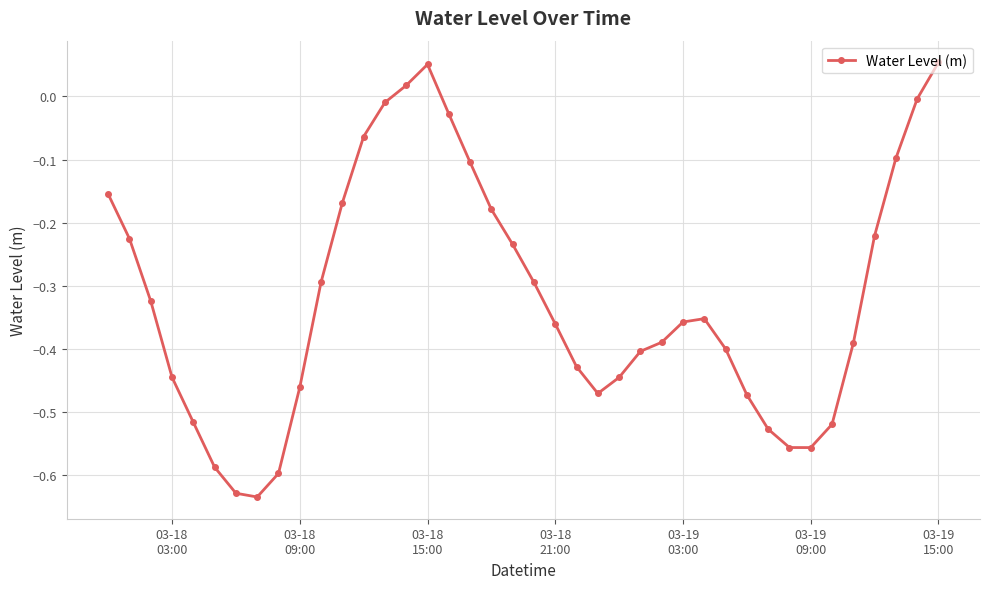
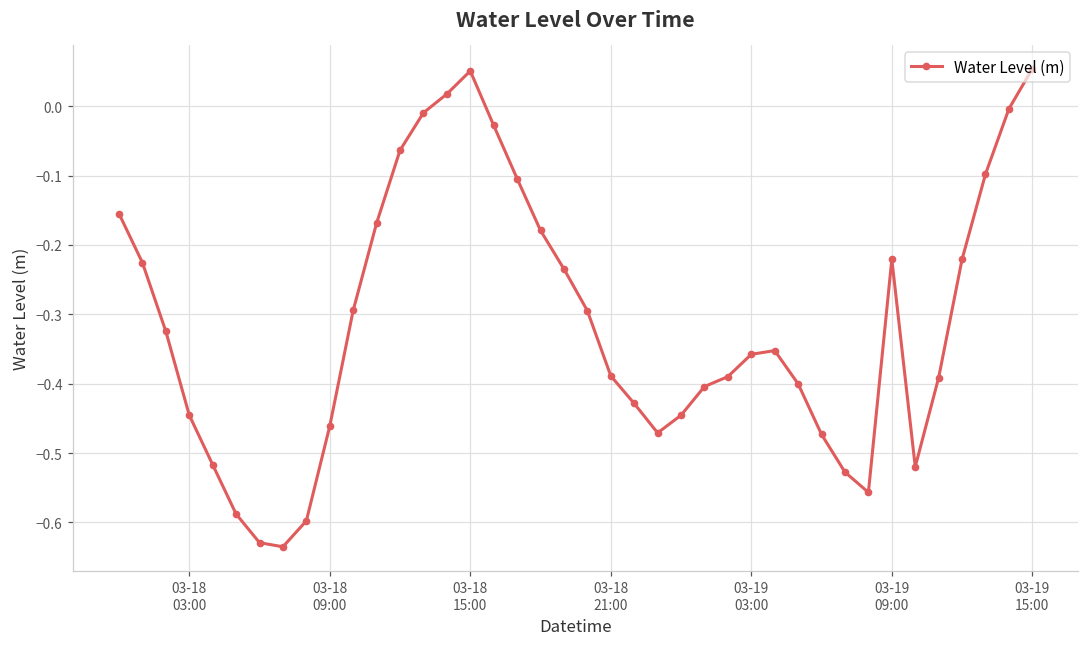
  {
    "03-18 03:00": -0.45,
    "03-18 09:00": -0.46,
    "03-18 15:00": 0.05,
-   "03-18 21:00": -0.36,
+   "03-18 21:00": -0.39,
    "03-19 03:00": -0.36,
-   "03-19 09:00": -0.56
+   "03-19 09:00": -0.22
  }
